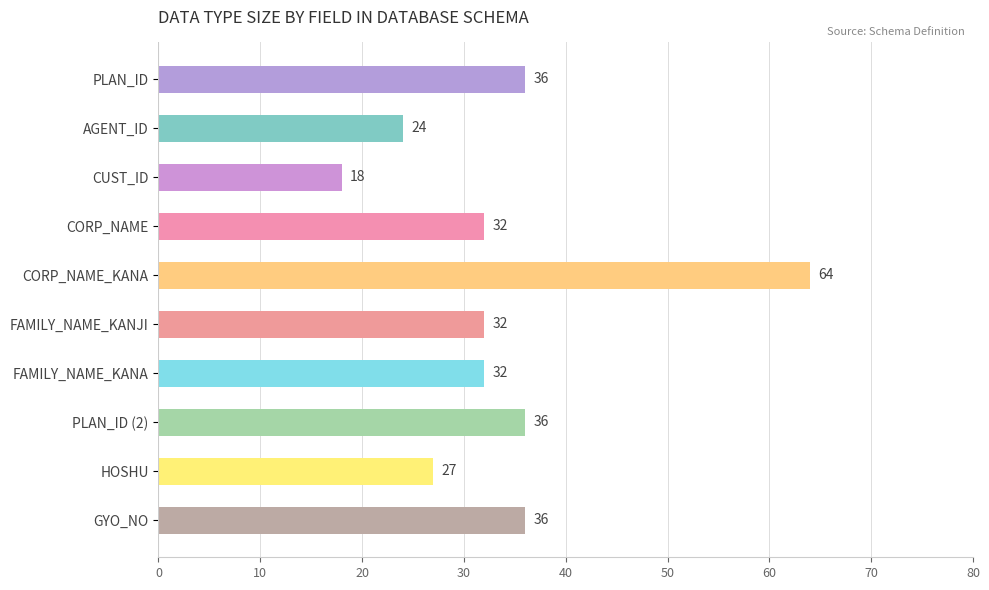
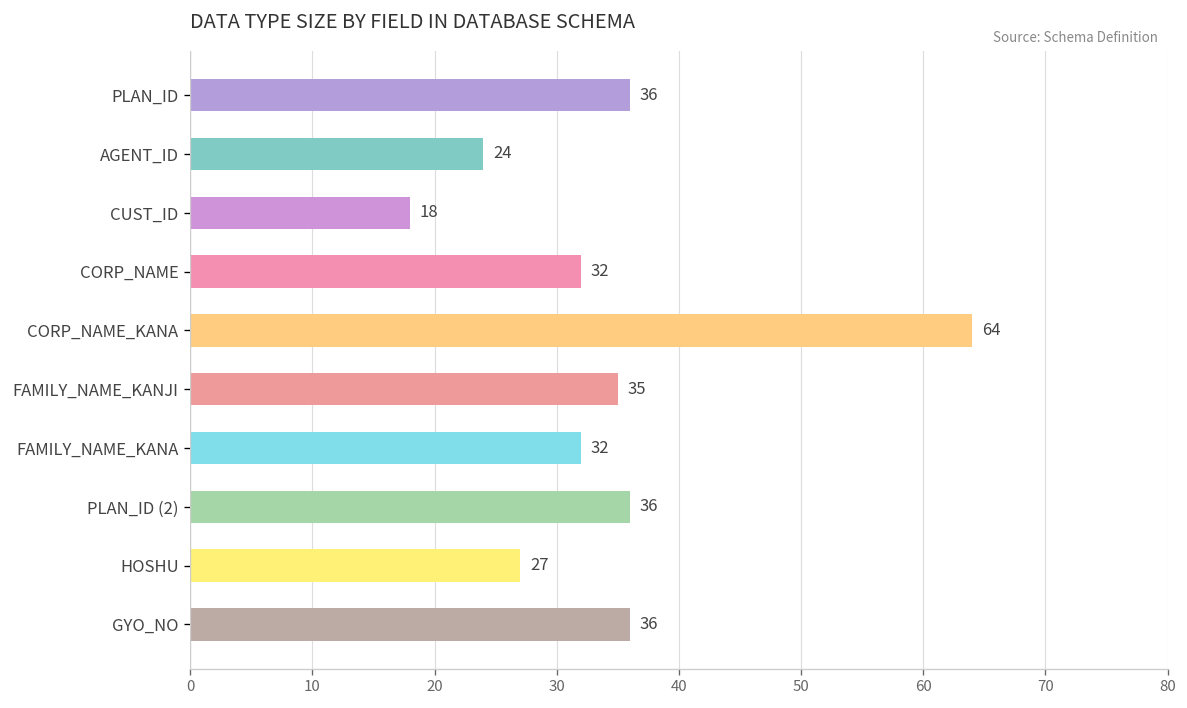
  {
    "PLAN_ID": 36,
    "AGENT_ID": 24,
    "CUST_ID": 18,
    "CORP_NAME": 32,
    "CORP_NAME_KANA": 64,
-   "FAMILY_NAME_KANJI": 32,
+   "FAMILY_NAME_KANJI": 35,
    "FAMILY_NAME_KANA": 32,
    "PLAN_ID (2)": 36,
    "HOSHU": 27,
    "GYO_NO": 36
  }
